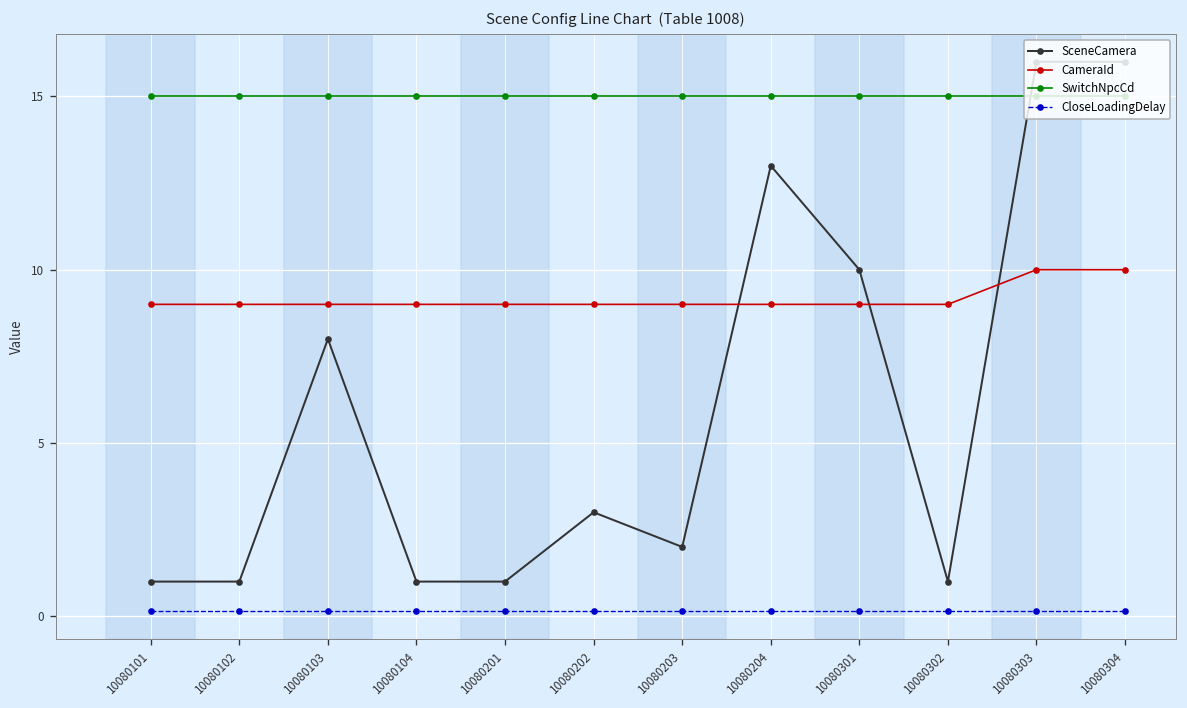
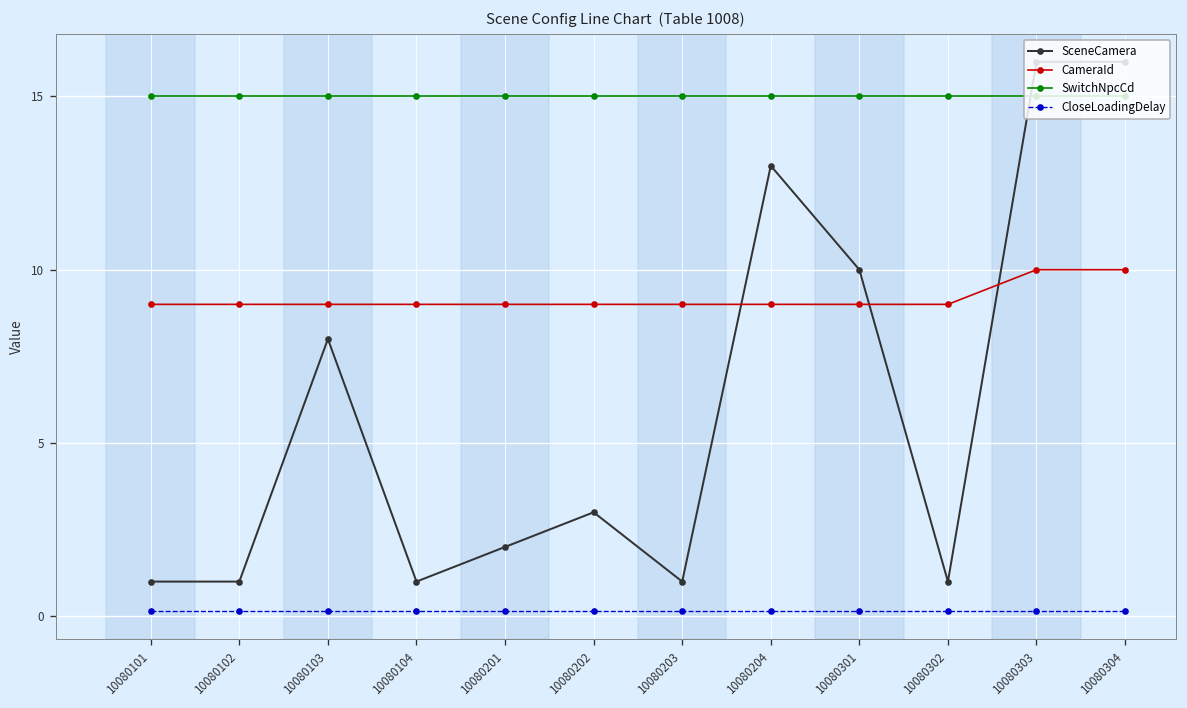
  {
    "SceneCamera": {
      "10080101": 1,
      "10080102": 1,
      "10080103": 8,
      "10080104": 1,
-     "10080201": 1,
+     "10080201": 2,
      "10080202": 3,
-     "10080203": 2,
+     "10080203": 1,
      "10080204": 13,
      "10080301": 10,
      "10080302": 1
    },
    "CameraId": {
      "10080101": 9,
      "10080102": 9,
      "10080103": 9,
      "10080104": 9,
      "10080201": 9,
      "10080202": 9,
      "10080203": 9,
      "10080204": 9,
      "10080301": 9,
      "10080302": 9,
      "10080303": 10,
      "10080304": 10
    },
    "SwitchNpcCd": {
      "10080101": 15,
      "10080102": 15,
      "10080103": 15,
      "10080104": 15,
      "10080201": 15,
      "10080202": 15,
      "10080203": 15,
      "10080204": 15,
      "10080301": 15,
      "10080302": 15
    },
    "CloseLoadingDelay": {
      "10080101": 0.2,
      "10080102": 0.2,
      "10080103": 0.2,
      "10080104": 0.2,
      "10080201": 0.2,
      "10080202": 0.2,
      "10080203": 0.2,
      "10080204": 0.2,
      "10080301": 0.2,
      "10080302": 0.2,
      "10080303": 0.2,
      "10080304": 0.2
    }
  }
